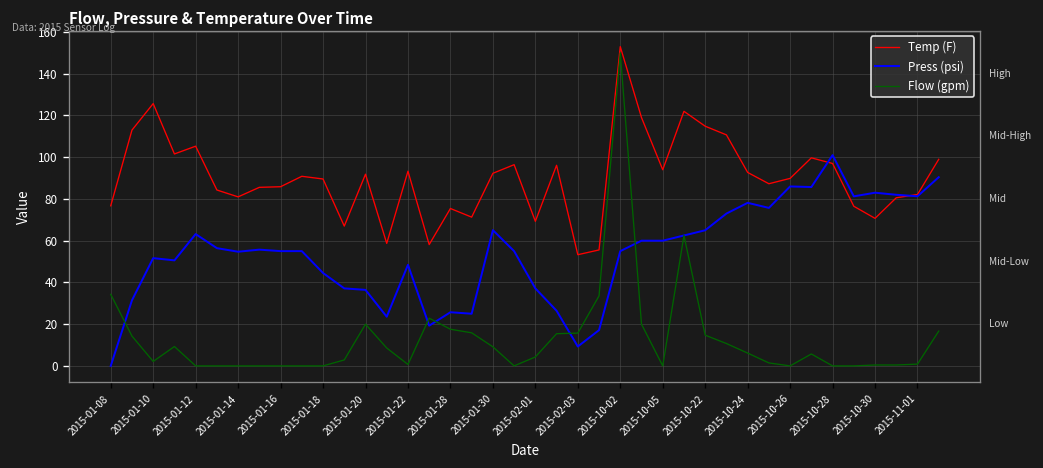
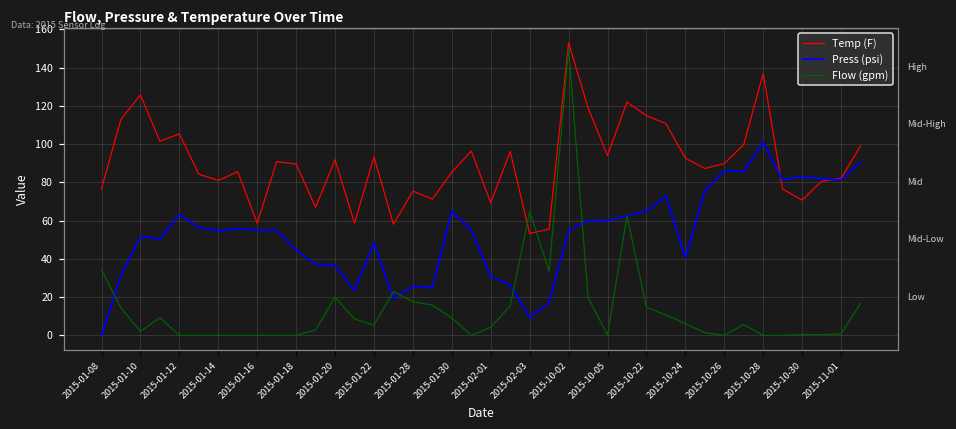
  {
    "Temp (F)": {
      "2015-01-08": 77,
      "2015-01-10": 126,
      "2015-01-12": 105,
      "2015-01-14": 81,
-     "2015-01-16": 86,
+     "2015-01-16": 59,
      "2015-01-18": 90,
      "2015-01-20": 92,
      "2015-01-22": 93,
      "2015-01-28": 75,
-     "2015-01-30": 92,
+     "2015-01-30": 85,
      "2015-02-01": 69,
      "2015-02-03": 53,
      "2015-10-02": 153,
      "2015-10-05": 94,
      "2015-10-22": 115,
      "2015-10-24": 93,
      "2015-10-26": 90,
-     "2015-10-28": 97,
+     "2015-10-28": 137,
      "2015-10-30": 71
    },
    "Press (psi)": {
      "2015-01-08": 0,
      "2015-01-10": 52,
      "2015-01-12": 63,
      "2015-01-14": 55,
      "2015-01-16": 55,
      "2015-01-18": 45,
      "2015-01-20": 36,
      "2015-01-22": 48,
      "2015-01-28": 26,
      "2015-01-30": 65,
-     "2015-02-01": 37,
+     "2015-02-01": 31,
      "2015-02-03": 9,
      "2015-10-02": 55,
      "2015-10-05": 60,
      "2015-10-22": 65,
-     "2015-10-24": 78,
+     "2015-10-24": 41,
      "2015-10-26": 86,
      "2015-10-28": 101,
      "2015-10-30": 83
    },
    "Flow (gpm)": {
      "2015-01-08": 34,
      "2015-01-10": 2,
      "2015-01-12": 0,
      "2015-01-14": 0,
      "2015-01-16": 0,
      "2015-01-18": 0,
      "2015-01-20": 20,
-     "2015-01-22": 1,
+     "2015-01-22": 5,
      "2015-01-28": 18,
      "2015-01-30": 9,
      "2015-02-01": 4,
-     "2015-02-03": 16,
+     "2015-02-03": 65,
      "2015-10-02": 150,
      "2015-10-05": 0,
      "2015-10-22": 15,
      "2015-10-24": 6,
      "2015-10-26": 0,
      "2015-10-28": 0,
      "2015-10-30": 0,
      "2015-11-01": 1
    }
  }
